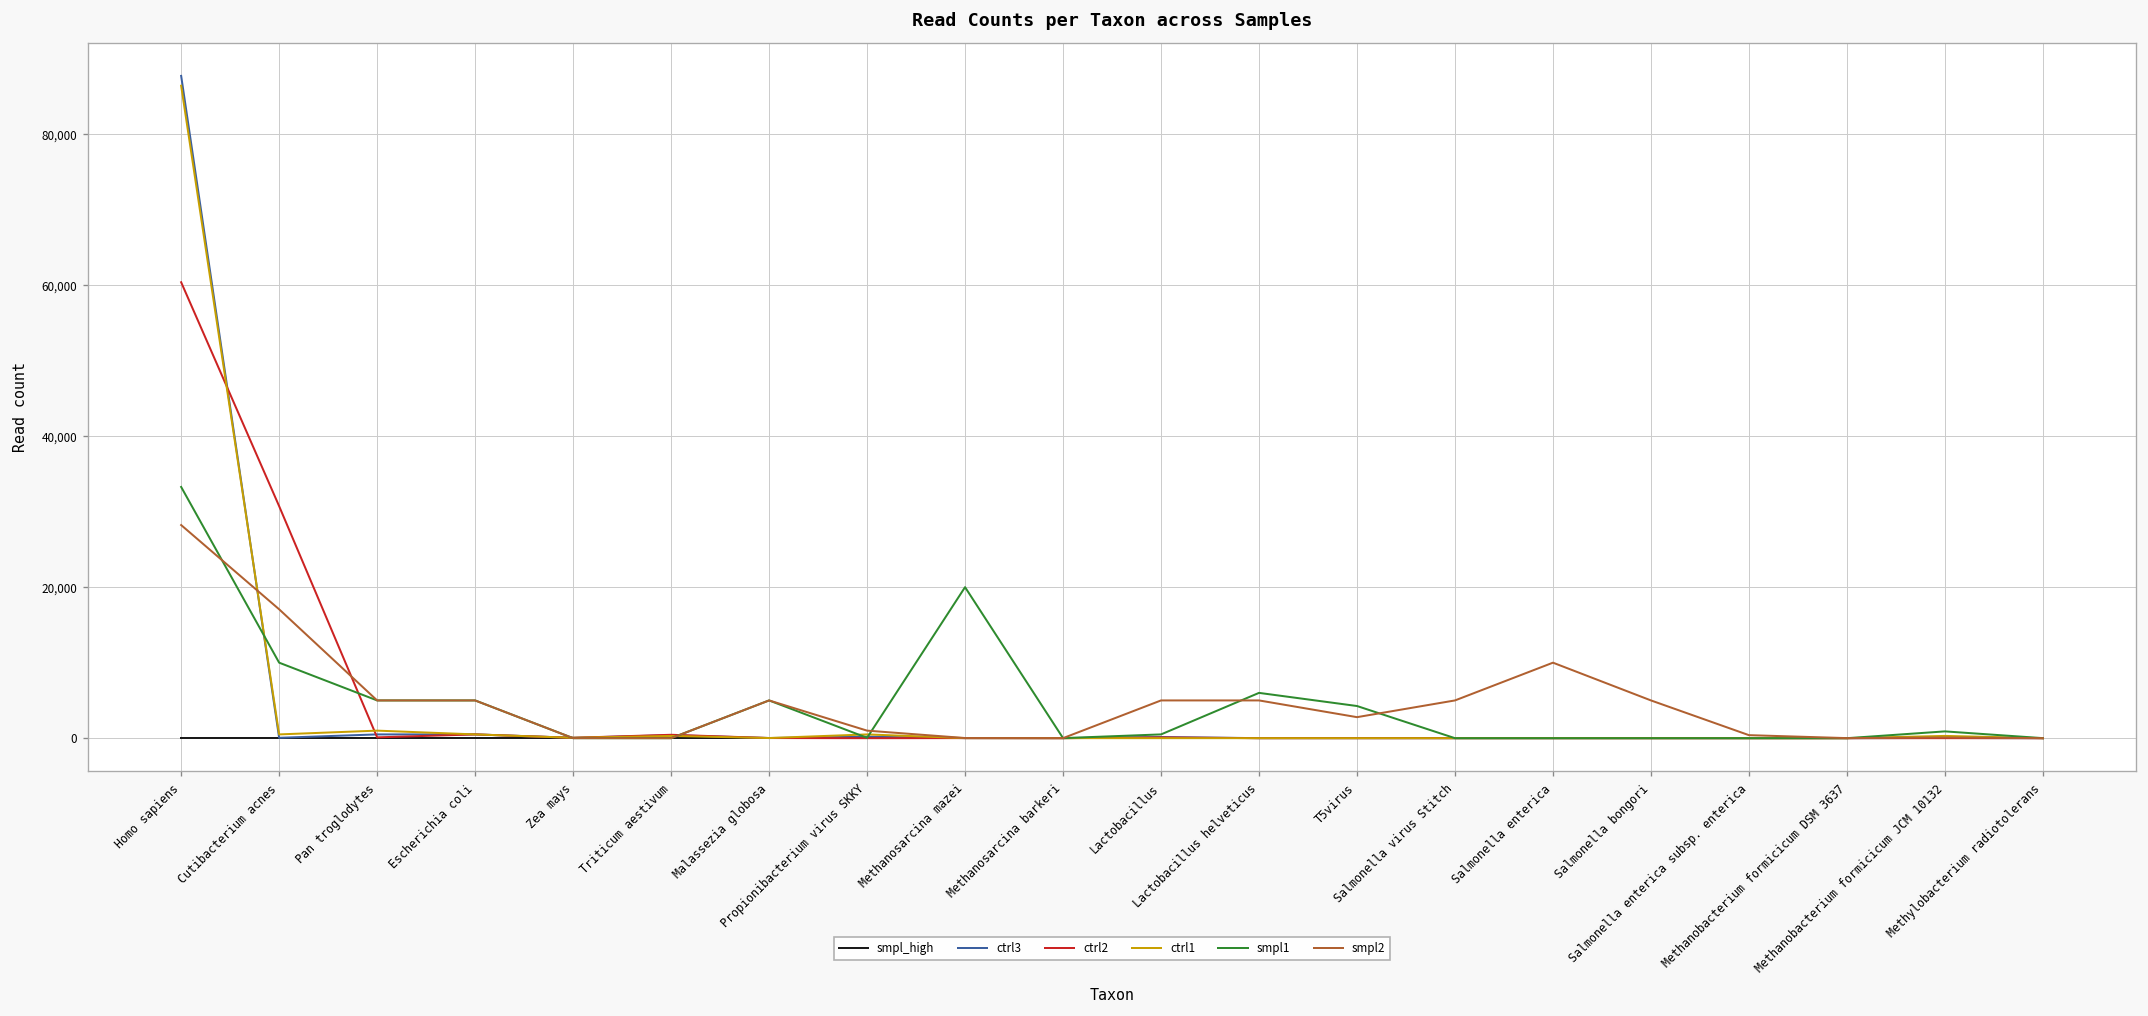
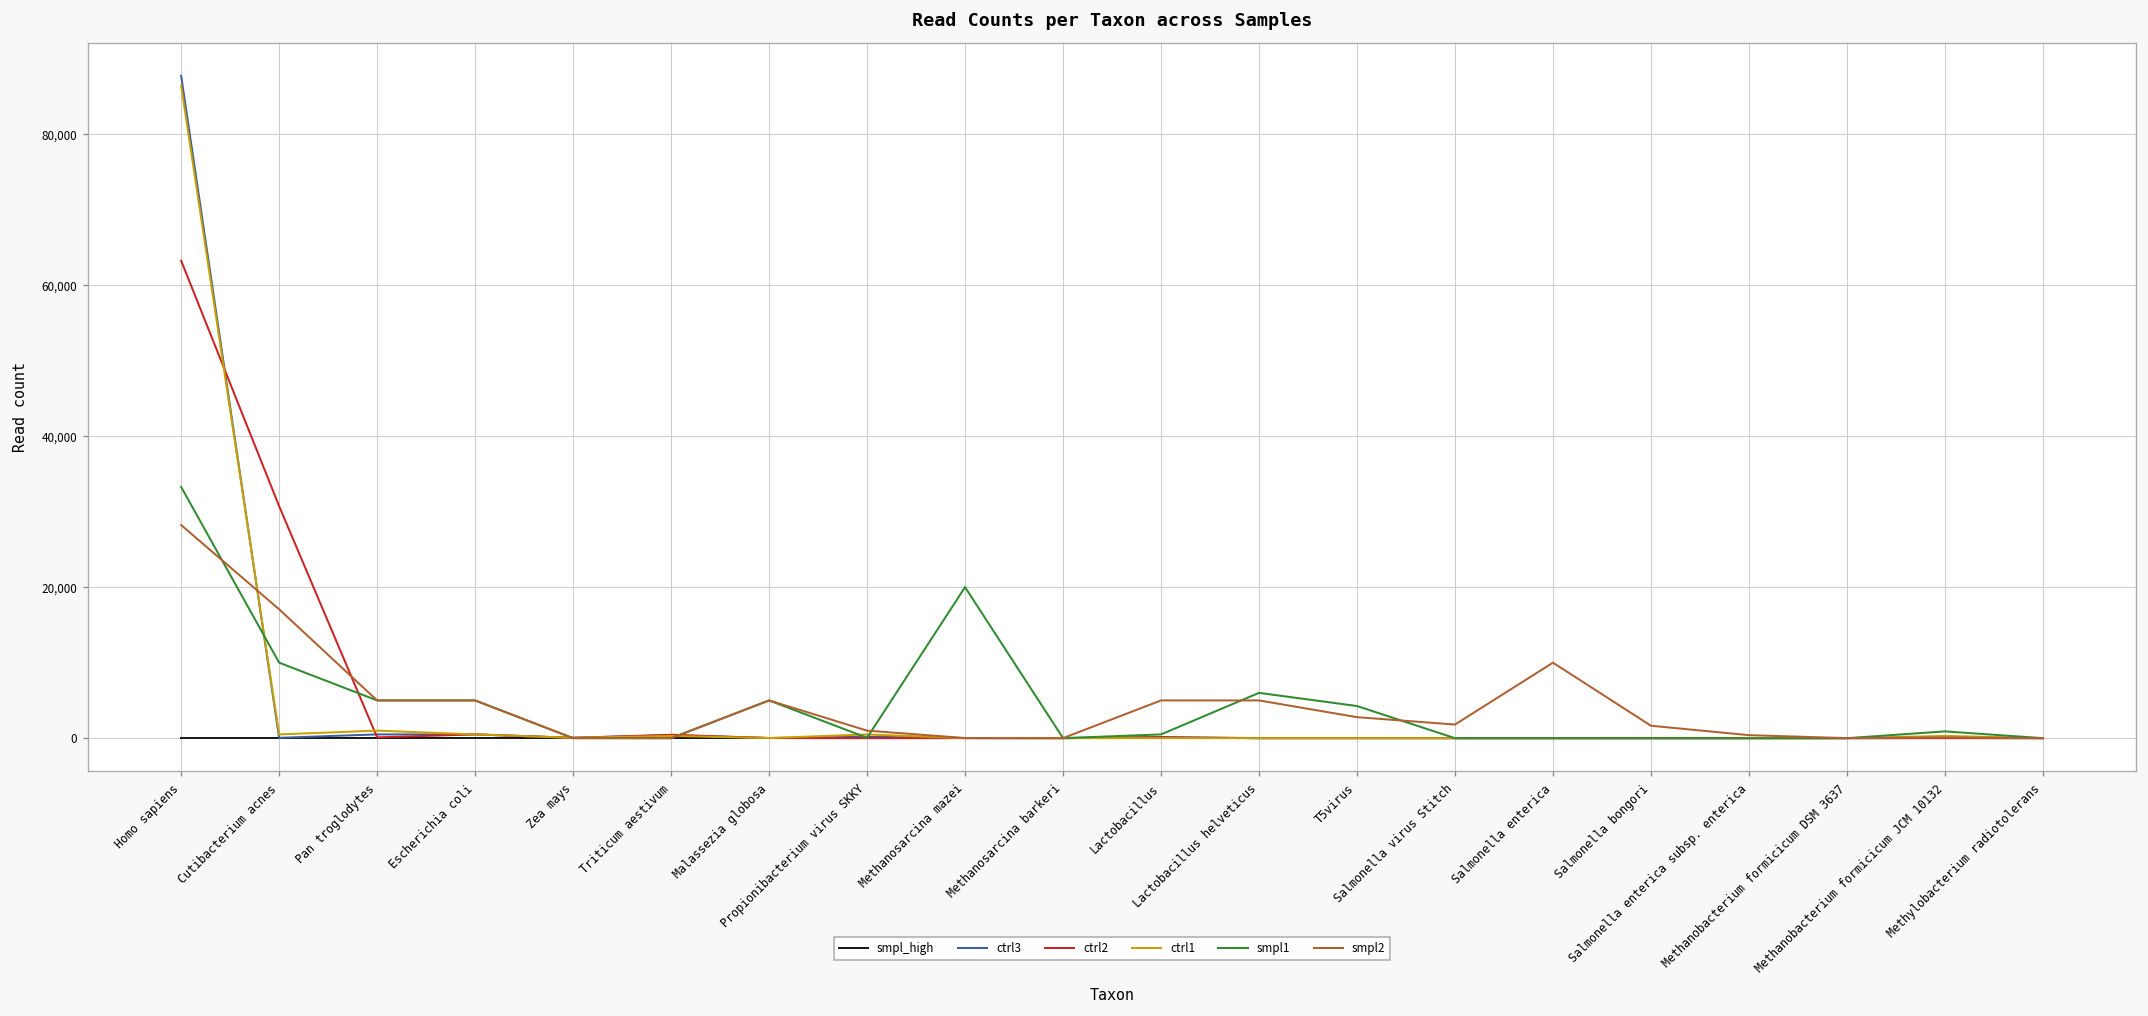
  {
    "smpl_high": {
      "Homo sapiens": "0",
      "Escherichia coli": "0"
    },
    "ctrl3": {
      "Homo sapiens": "88,000"
    },
    "ctrl2": {
-     "Homo sapiens": "60,000",
+     "Homo sapiens": "63,000",
      "Cutibacterium acnes": "31,000"
    },
    "ctrl1": {
      "Homo sapiens": "86,000",
      "Cutibacterium acnes": "1,000",
      "Pan troglodytes": "1,000"
    },
    "smpl1": {
      "Homo sapiens": "33,000",
      "Cutibacterium acnes": "10,000",
      "Methanosarcina mazei": "20,000",
      "Lactobacillus helveticus": "6,000",
      "T5virus": "4,000",
      "Methanobacterium formicicum JCM 10132": "1,000"
    },
    "smpl2": {
      "Homo sapiens": "28,000",
      "Cutibacterium acnes": "17,000",
      "Propionibacterium virus SKKY": "1,000",
      "Lactobacillus": "5,000",
      "Lactobacillus helveticus": "5,000",
      "T5virus": "3,000",
-     "Salmonella virus Stitch": "5,000",
+     "Salmonella virus Stitch": "2,000",
      "Salmonella enterica": "10,000",
-     "Salmonella bongori": "5,000"
+     "Salmonella bongori": "2,000"
    }
  }
